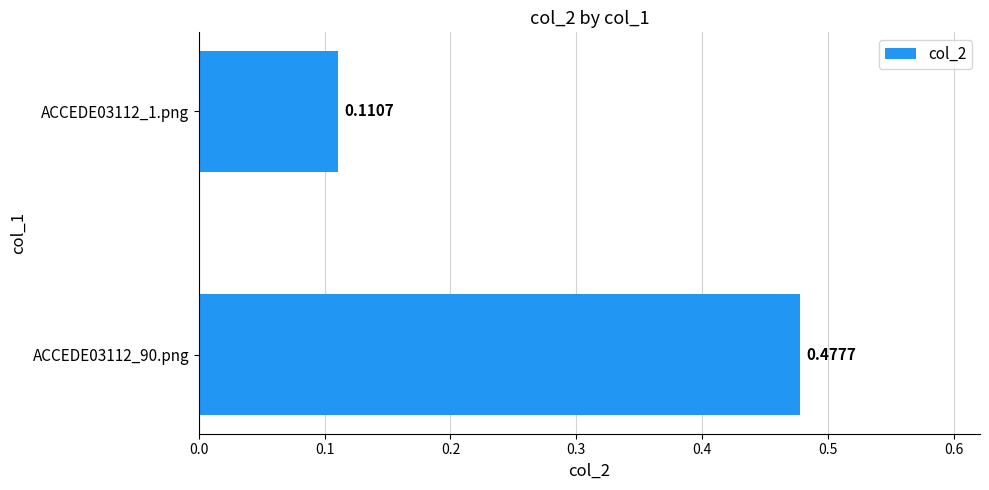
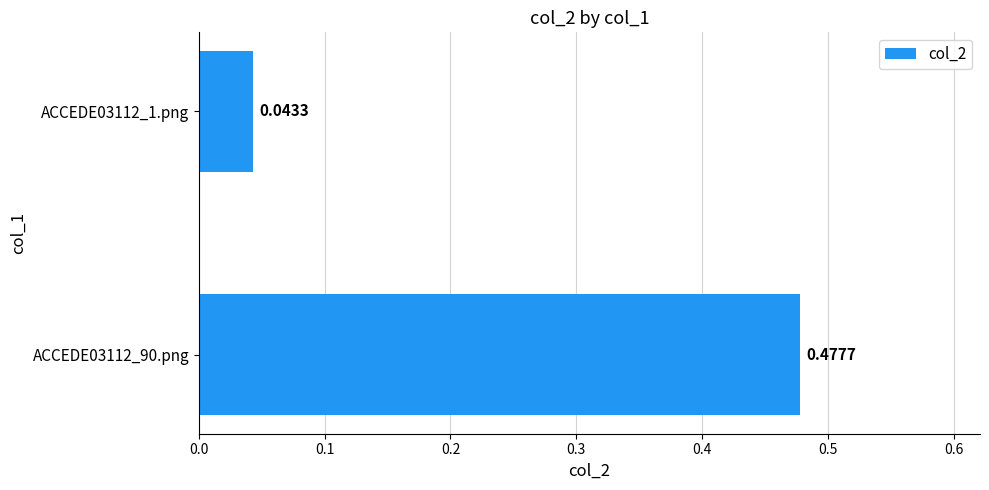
  {
-   "ACCEDE03112_1.png": 0.1107,
+   "ACCEDE03112_1.png": 0.0433,
    "ACCEDE03112_90.png": 0.4777
  }
